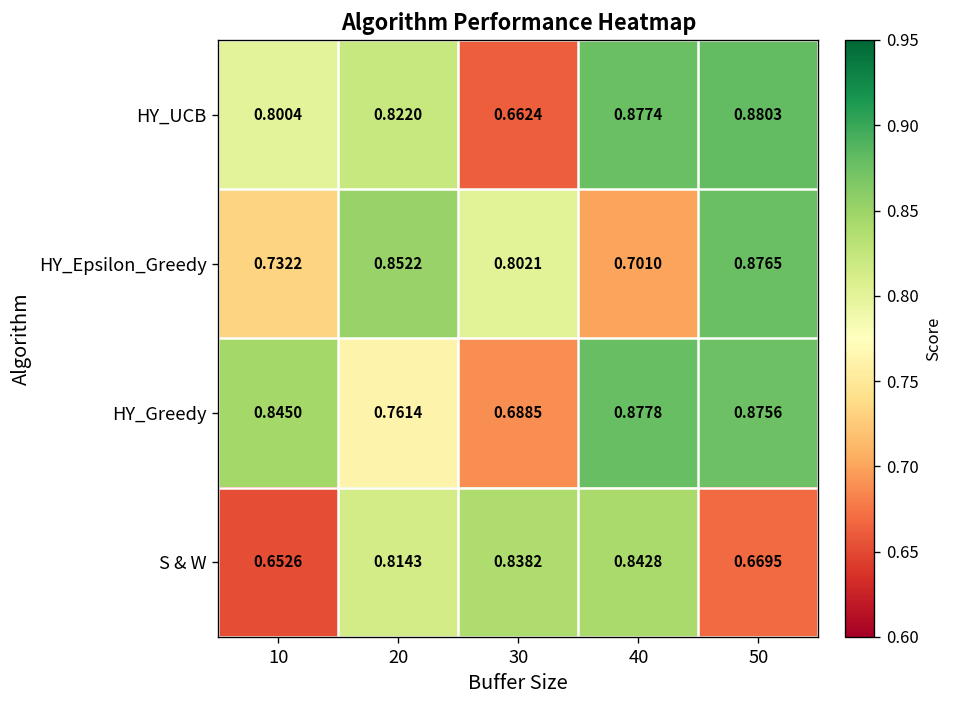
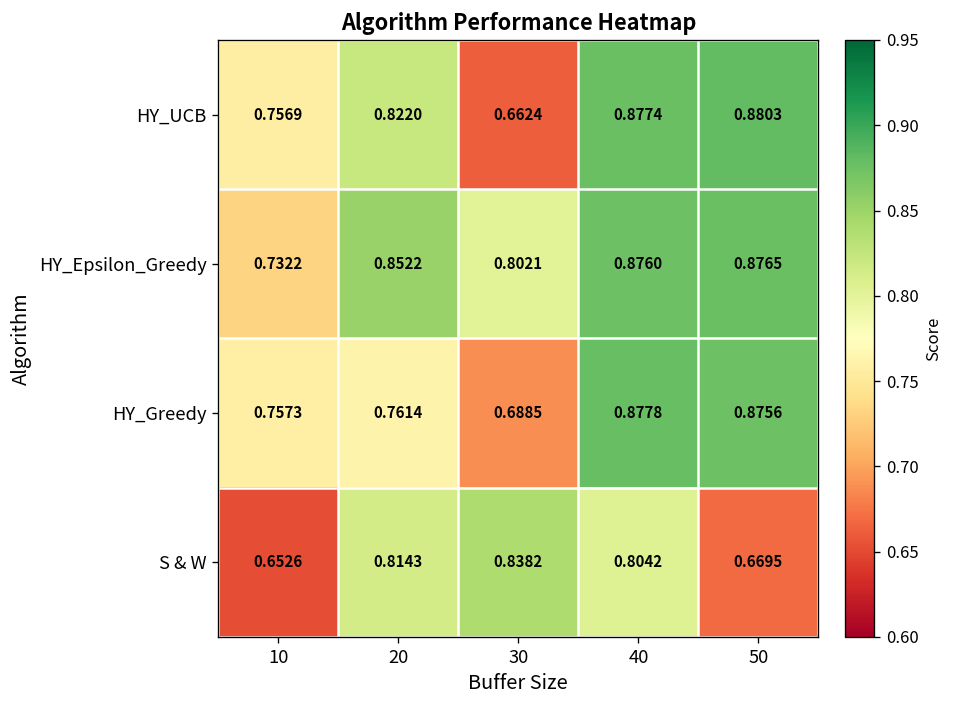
  {
    "HY_UCB": {
-     "10": 0.8004,
+     "10": 0.7569,
      "20": 0.8220,
      "30": 0.6624,
      "40": 0.8774,
      "50": 0.8803
    },
    "HY_Epsilon_Greedy": {
      "10": 0.7322,
      "20": 0.8522,
      "30": 0.8021,
-     "40": 0.7010,
+     "40": 0.8760,
      "50": 0.8765
    },
    "HY_Greedy": {
-     "10": 0.8450,
+     "10": 0.7573,
      "20": 0.7614,
      "30": 0.6885,
      "40": 0.8778,
      "50": 0.8756
    },
    "S & W": {
      "10": 0.6526,
      "20": 0.8143,
      "30": 0.8382,
-     "40": 0.8428,
+     "40": 0.8042,
      "50": 0.6695
    }
  }
